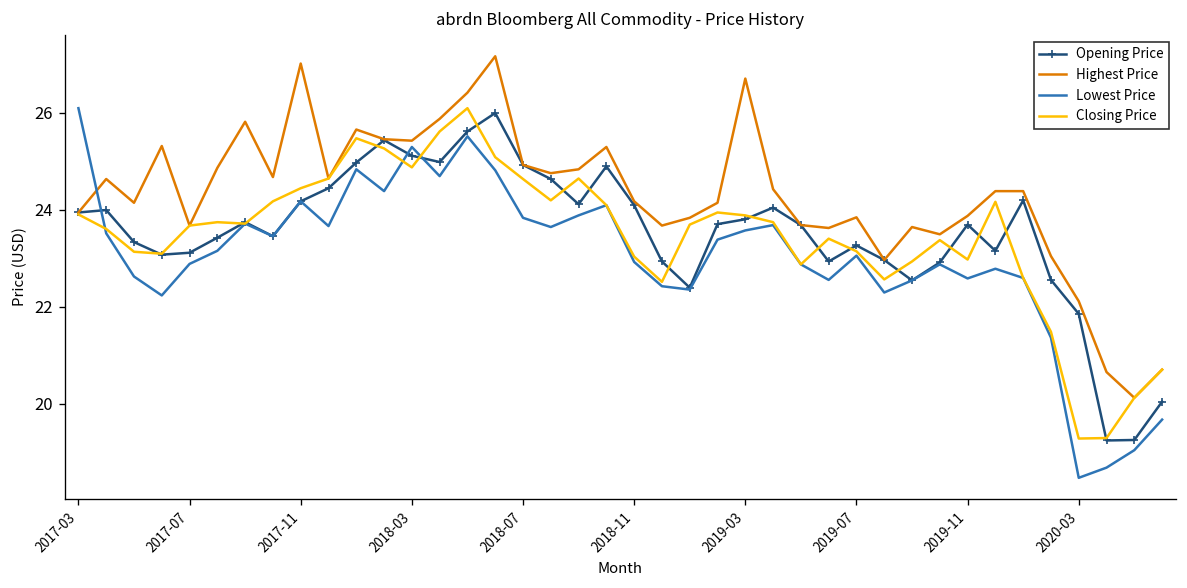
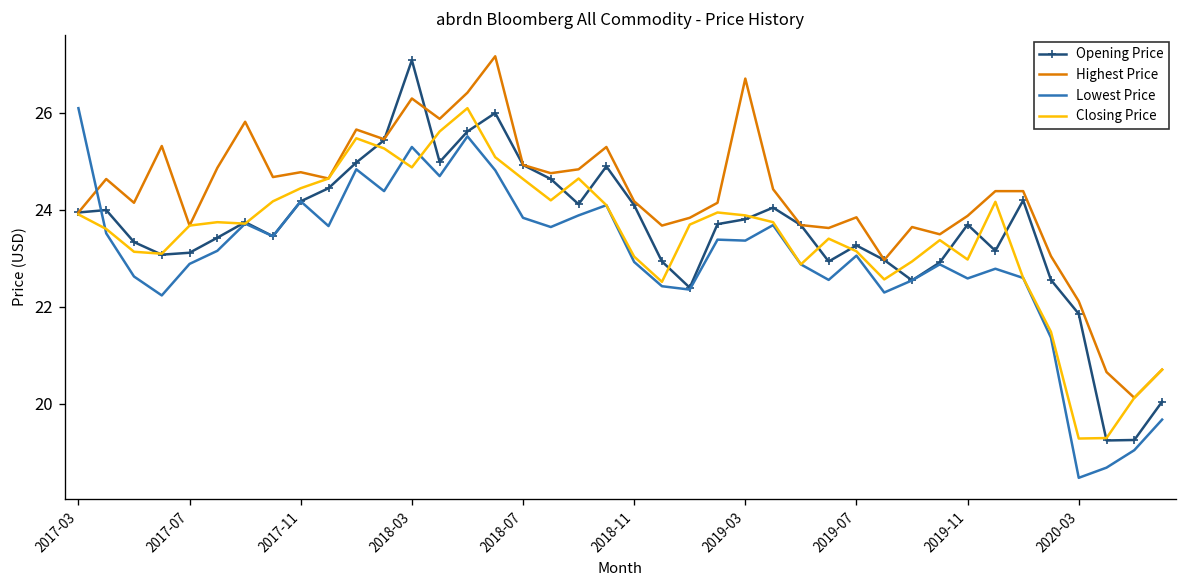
  {
    "Opening Price": {
      "2017-07": 23.1,
-     "2018-03": 25.1,
+     "2018-03": 27.1,
      "2018-11": 24.1,
      "2019-03": 23.8,
      "2019-07": 23.3,
      "2019-11": 23.7,
      "2020-03": 21.9
    },
    "Highest Price": {
-     "2017-11": 27.0,
-     "2018-03": 25.4,
+     "2017-11": 24.8,
+     "2018-03": 26.3,
      "2018-11": 24.2,
      "2019-03": 26.7,
      "2019-07": 23.8,
      "2019-11": 23.9,
      "2020-03": 22.1
    },
    "Lowest Price": {
      "2017-03": 26.1,
      "2017-07": 22.9,
      "2018-03": 25.3,
      "2018-07": 23.8,
      "2018-11": 22.9,
-     "2019-03": 23.6,
+     "2019-03": 23.4,
      "2019-07": 23.1,
      "2019-11": 22.6,
      "2020-03": 18.5
    },
    "Closing Price": {
      "2017-11": 24.4,
      "2018-03": 24.9,
      "2018-07": 24.6,
      "2018-11": 23.0,
      "2019-03": 23.9,
      "2019-07": 23.1,
      "2019-11": 23.0,
      "2020-03": 19.3
    }
  }
